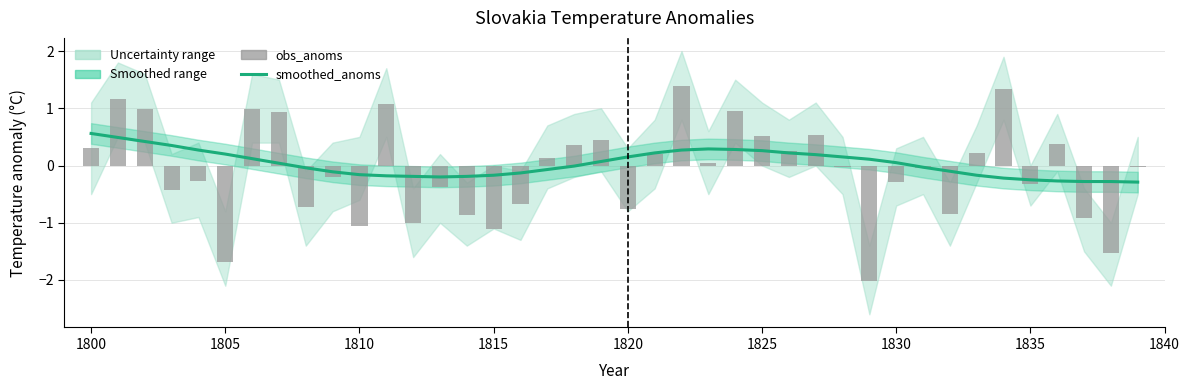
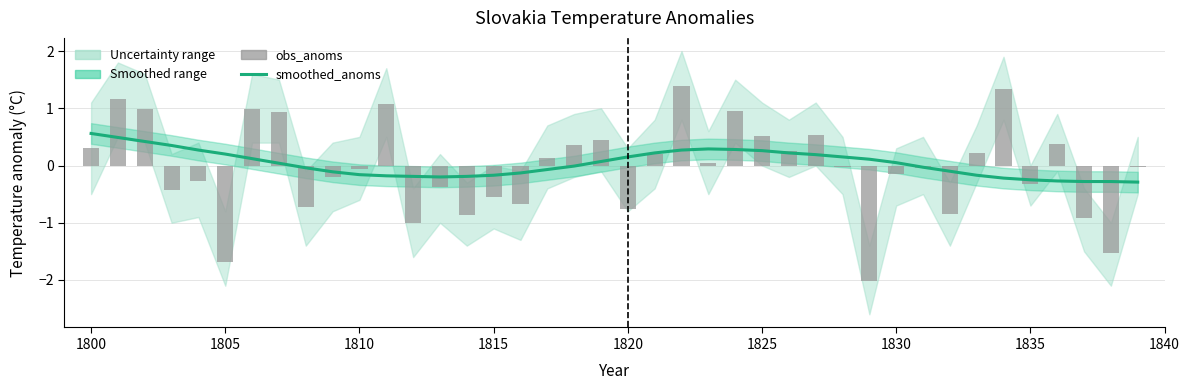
  {
    "obs_anoms": {
      "1800": 0.3,
      "1805": -1.7,
-     "1810": -1.1,
-     "1815": -1.1,
+     "1810": -0.1,
+     "1815": -0.6,
      "1820": -0.8,
      "1825": 0.5,
-     "1830": -0.3,
+     "1830": -0.1,
      "1835": -0.3
    }
  }
